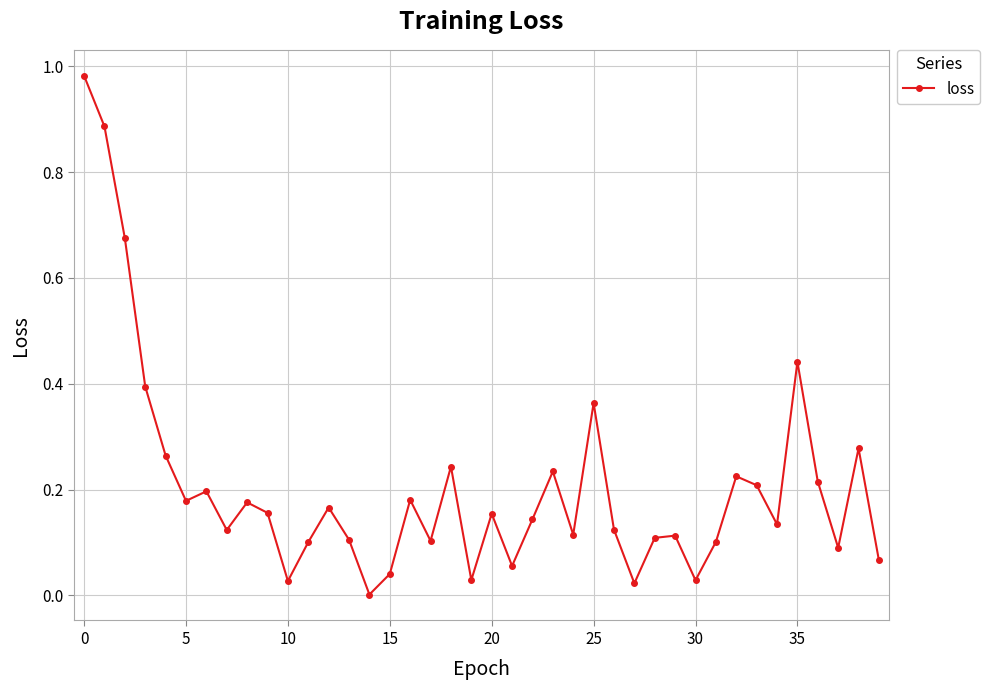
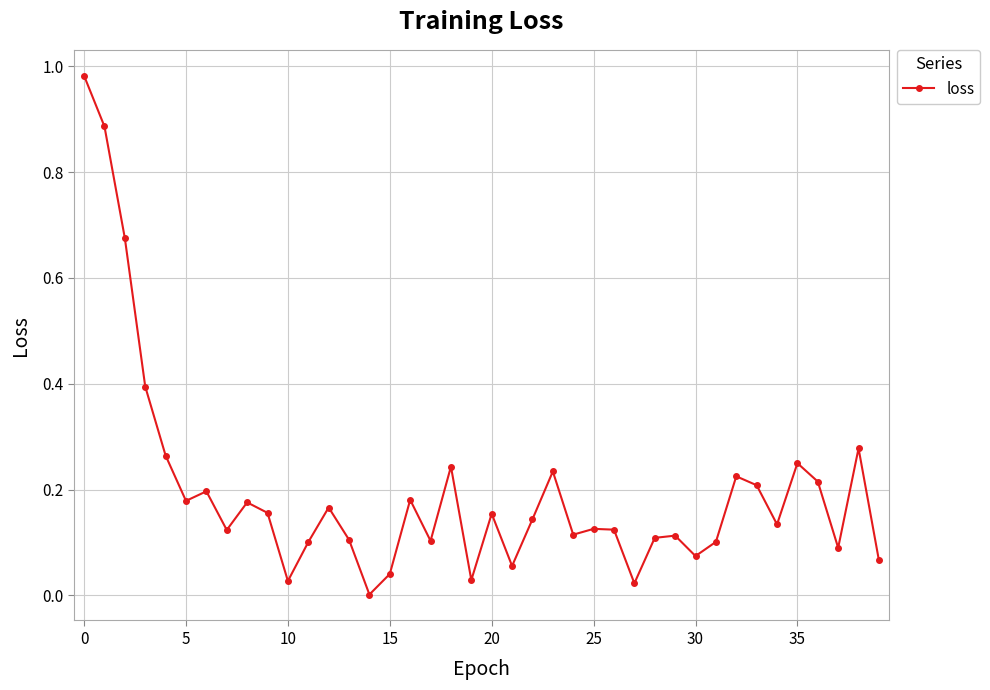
  {
    "0": 0.98,
    "5": 0.18,
    "10": 0.03,
    "15": 0.04,
    "20": 0.15,
-   "25": 0.36,
-   "30": 0.03,
-   "35": 0.44
+   "25": 0.13,
+   "30": 0.07,
+   "35": 0.25
  }
